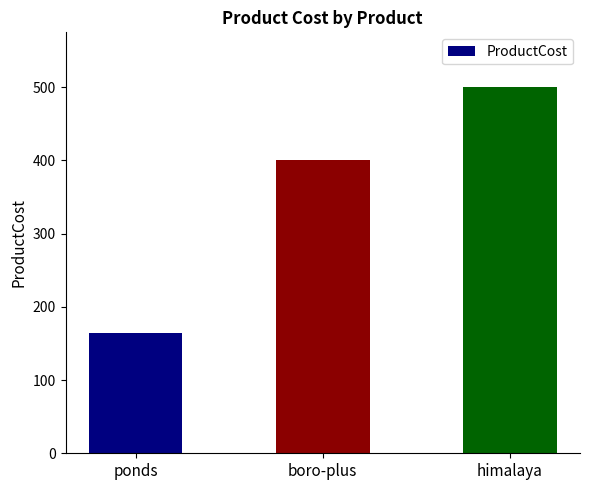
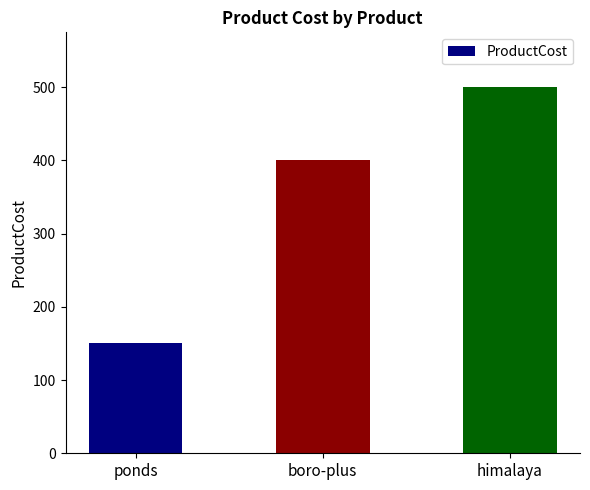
  {
-   "ponds": 160,
+   "ponds": 150,
    "boro-plus": 400,
    "himalaya": 500
  }
